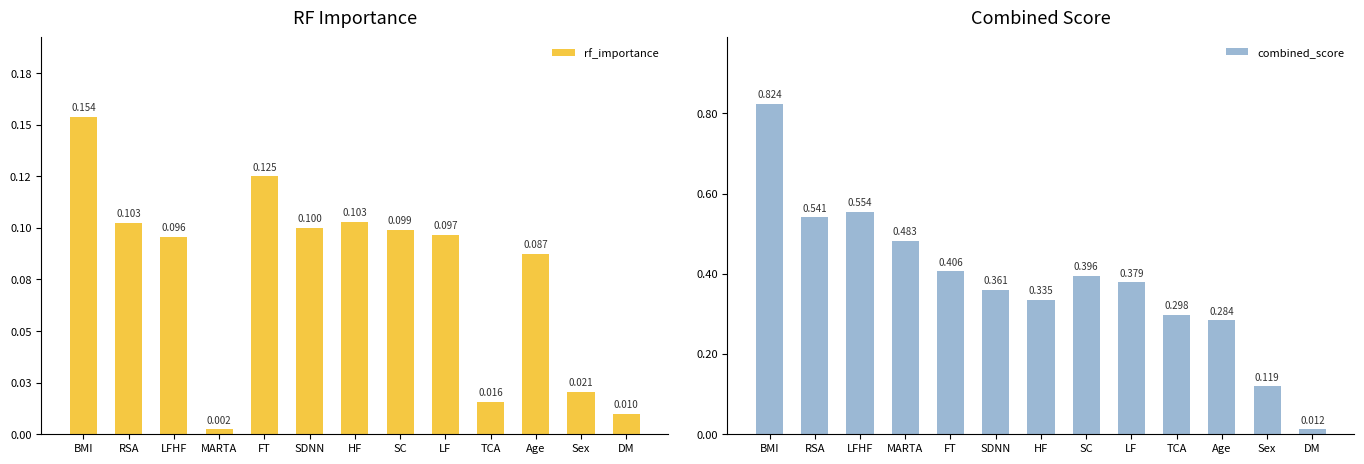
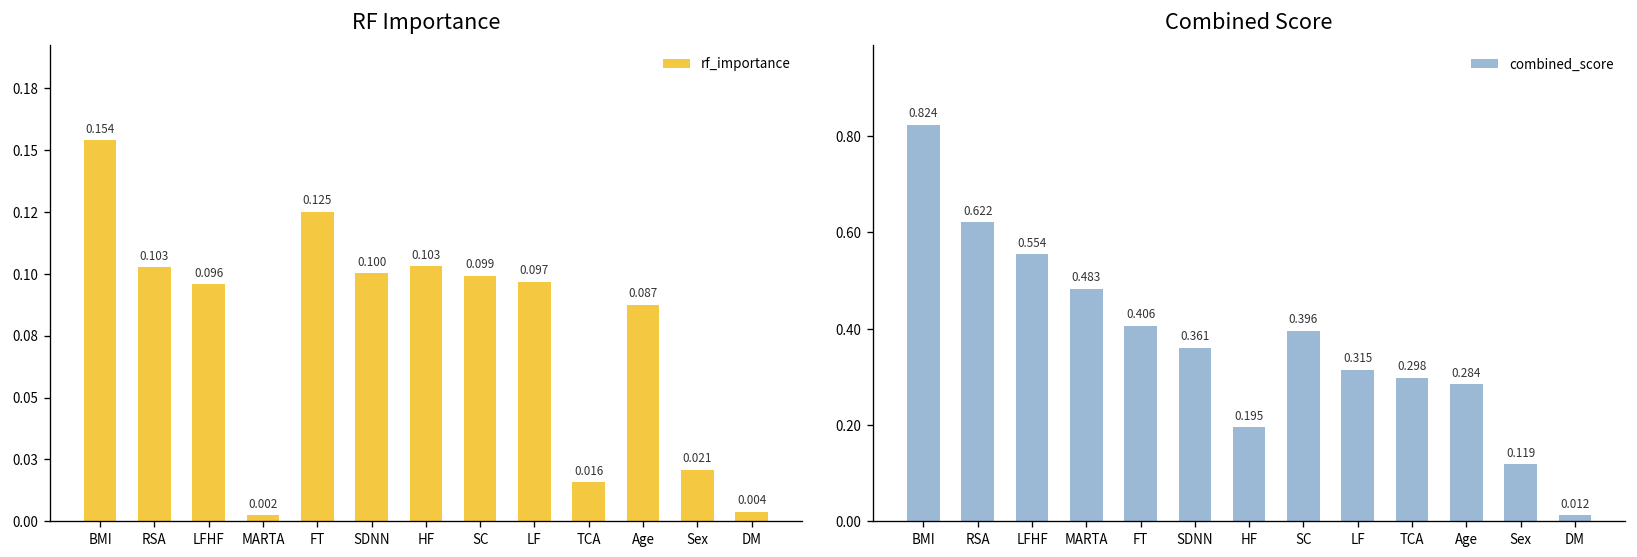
  {
    "RF Importance": {
      "BMI": 0.154,
      "RSA": 0.103,
      "LFHF": 0.096,
      "MARTA": 0.002,
      "FT": 0.125,
      "SDNN": 0.100,
      "HF": 0.103,
      "SC": 0.099,
      "LF": 0.097,
      "TCA": 0.016,
      "Age": 0.087,
      "Sex": 0.021,
-     "DM": 0.010
+     "DM": 0.004
    },
    "Combined Score": {
      "BMI": 0.824,
-     "RSA": 0.541,
+     "RSA": 0.622,
      "LFHF": 0.554,
      "MARTA": 0.483,
      "FT": 0.406,
      "SDNN": 0.361,
-     "HF": 0.335,
+     "HF": 0.195,
      "SC": 0.396,
-     "LF": 0.379,
+     "LF": 0.315,
      "TCA": 0.298,
      "Age": 0.284,
      "Sex": 0.119,
      "DM": 0.012
    }
  }
